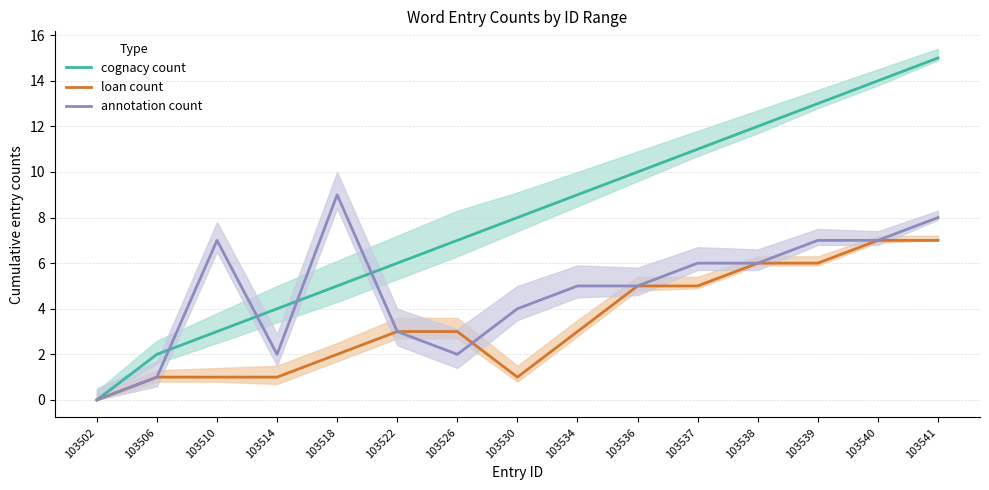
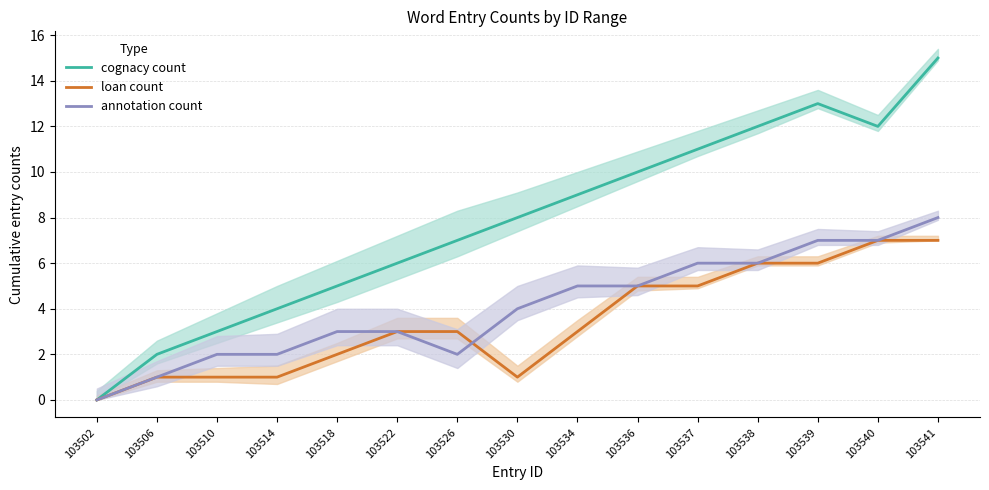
  {
    "cognacy count": {
      "103506": 2,
      "103510": 3,
      "103514": 4,
      "103518": 5,
      "103522": 6,
      "103526": 7,
      "103530": 8,
      "103534": 9,
      "103536": 10,
      "103537": 11,
      "103538": 12,
      "103539": 13,
-     "103540": 14,
+     "103540": 12,
      "103541": 15
    },
    "loan count": {
      "103510": 1,
      "103514": 1,
      "103518": 2,
      "103530": 1,
      "103534": 3,
      "103537": 5,
      "103539": 6,
      "103541": 7
    },
    "annotation count": {
-     "103510": 7,
+     "103510": 2,
      "103514": 2,
-     "103518": 9,
+     "103518": 3,
      "103526": 2,
      "103530": 4,
      "103534": 5,
      "103537": 6,
      "103539": 7,
      "103541": 8
    }
  }
